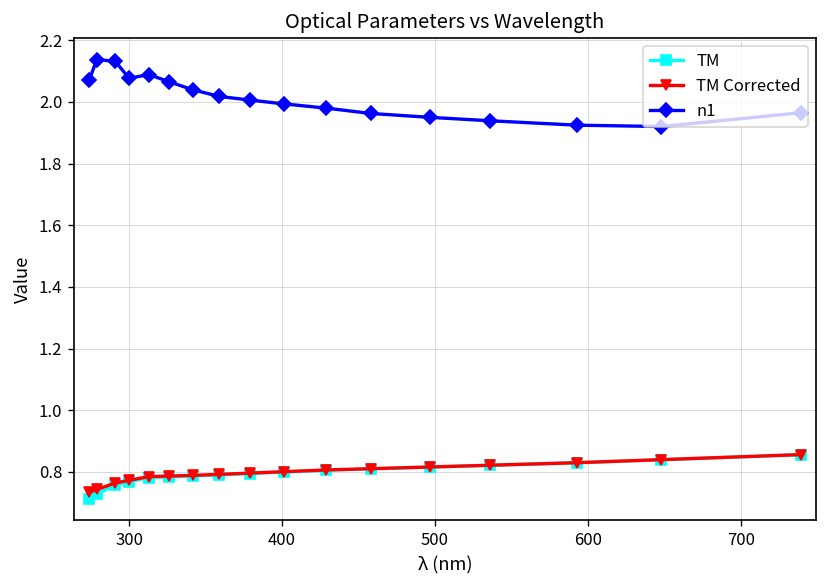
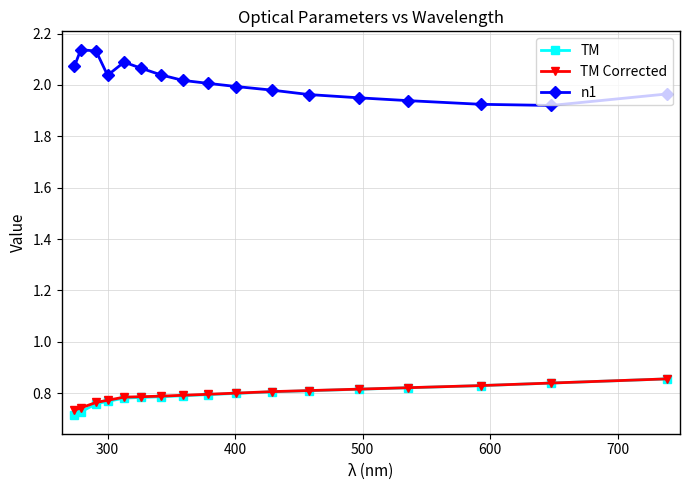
  {
    "n1": {
-     "300": 2.08
+     "300": 2.04
    }
  }
